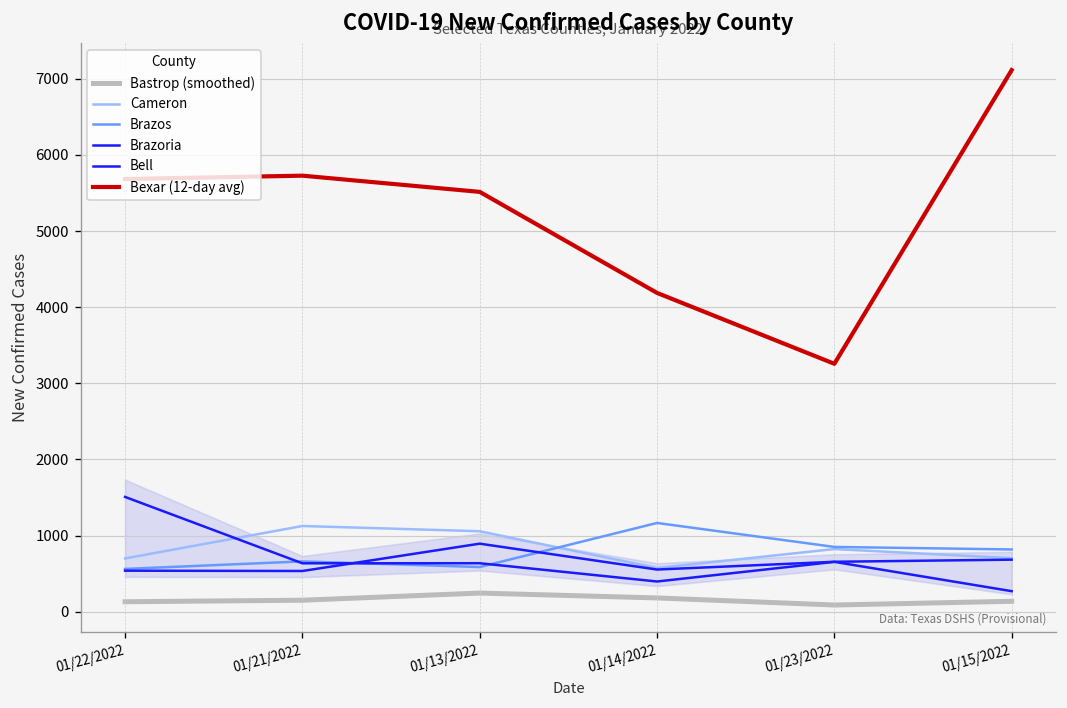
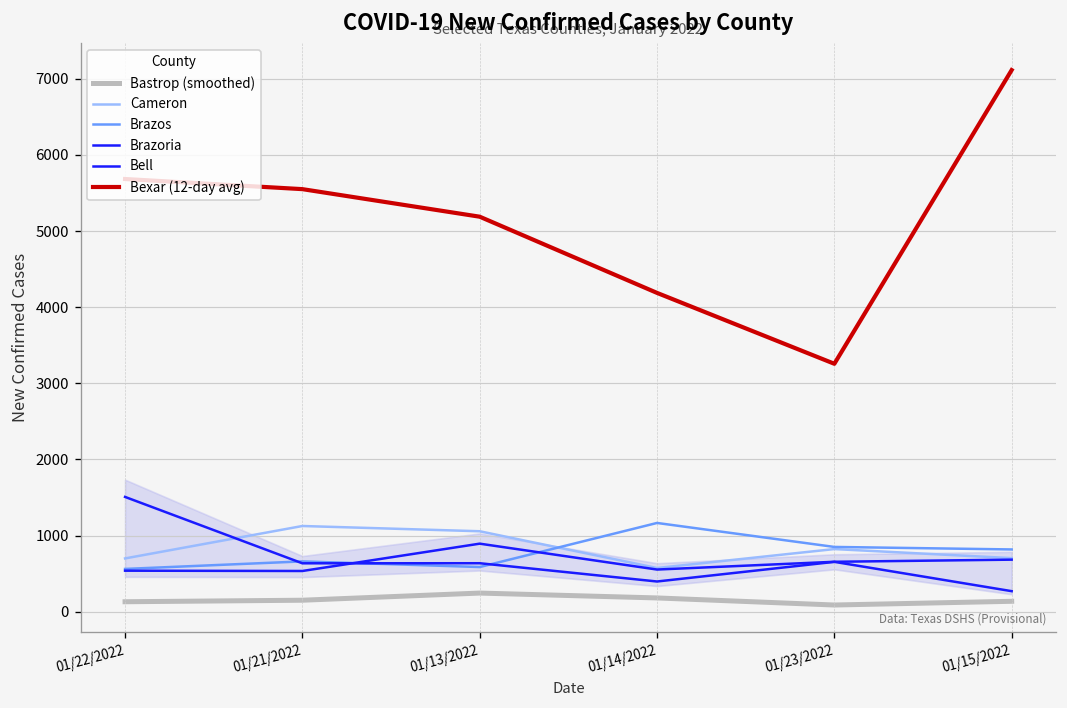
  {
    "Brazos": {
      "01/13/2022": 600,
      "01/14/2022": 1200
    },
    "Bexar (12-day avg)": {
-     "01/21/2022": 5700,
-     "01/13/2022": 5500,
+     "01/21/2022": 5600,
+     "01/13/2022": 5200,
      "01/14/2022": 4200,
      "01/23/2022": 3300,
      "01/15/2022": 7100
    }
  }
